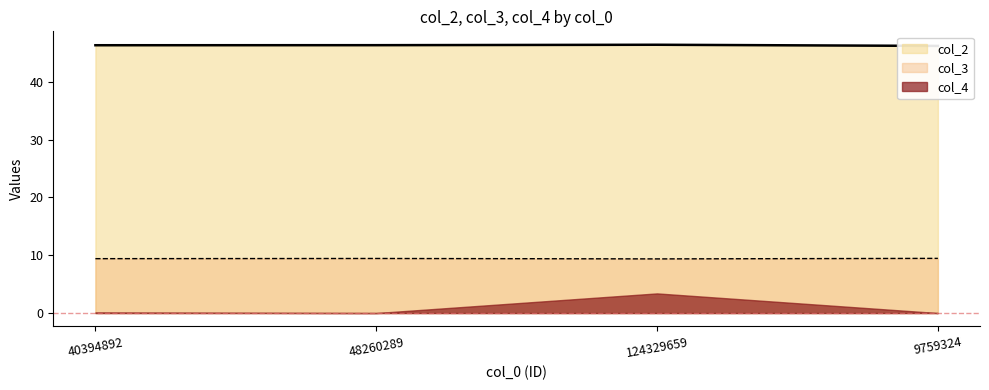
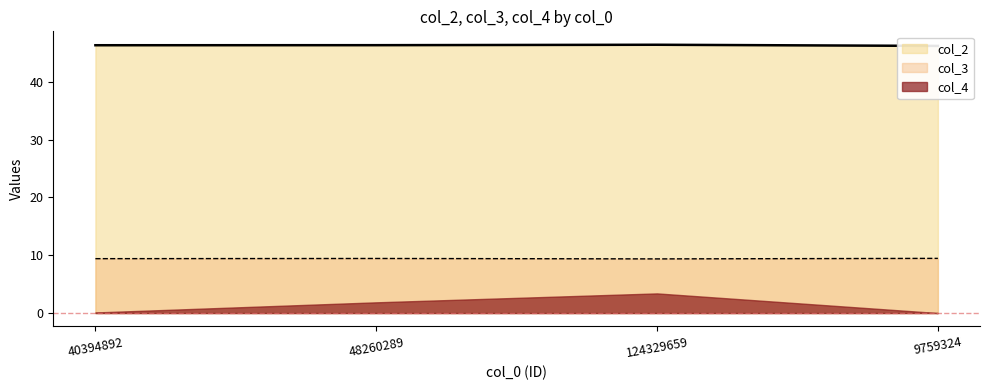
  {
    "col_4": {
-     "48260289": 0,
+     "48260289": 2,
      "124329659": 3
    }
  }
